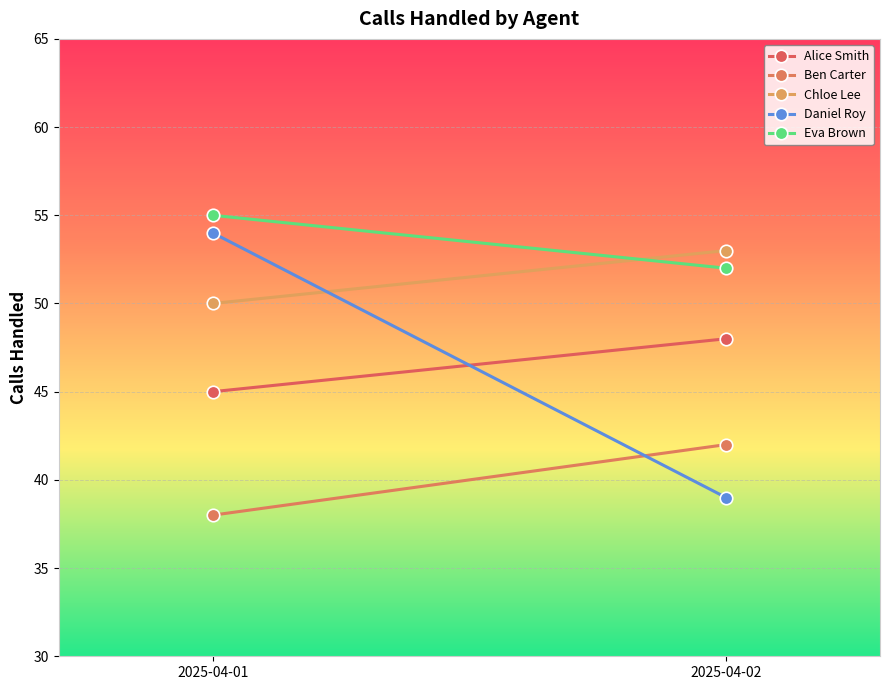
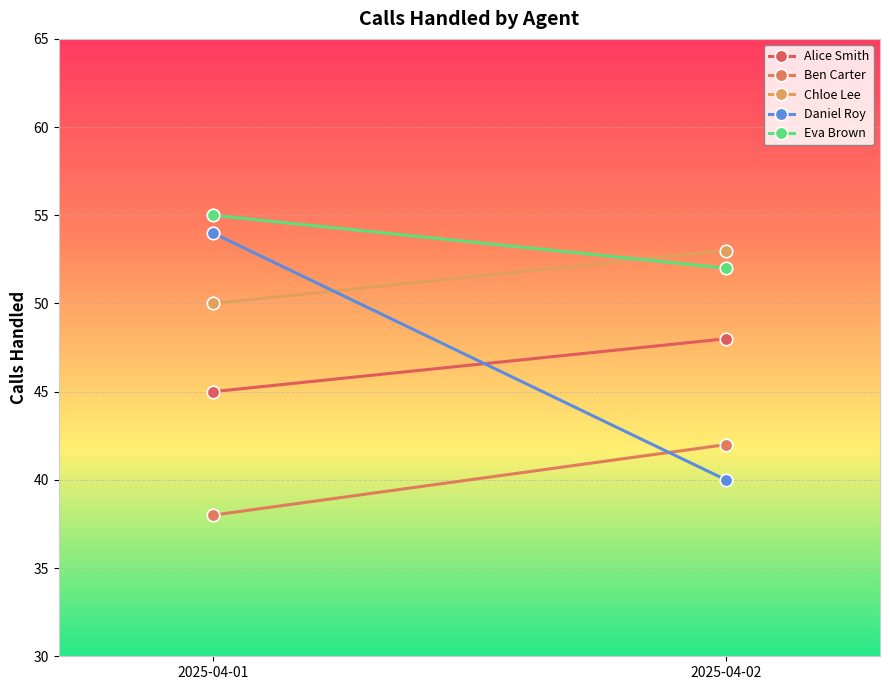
  {
    "Daniel Roy": {
      "2025-04-01": 54,
-     "2025-04-02": 39
+     "2025-04-02": 40
    },
    "Eva Brown": {
      "2025-04-01": 55,
      "2025-04-02": 52
    }
  }
